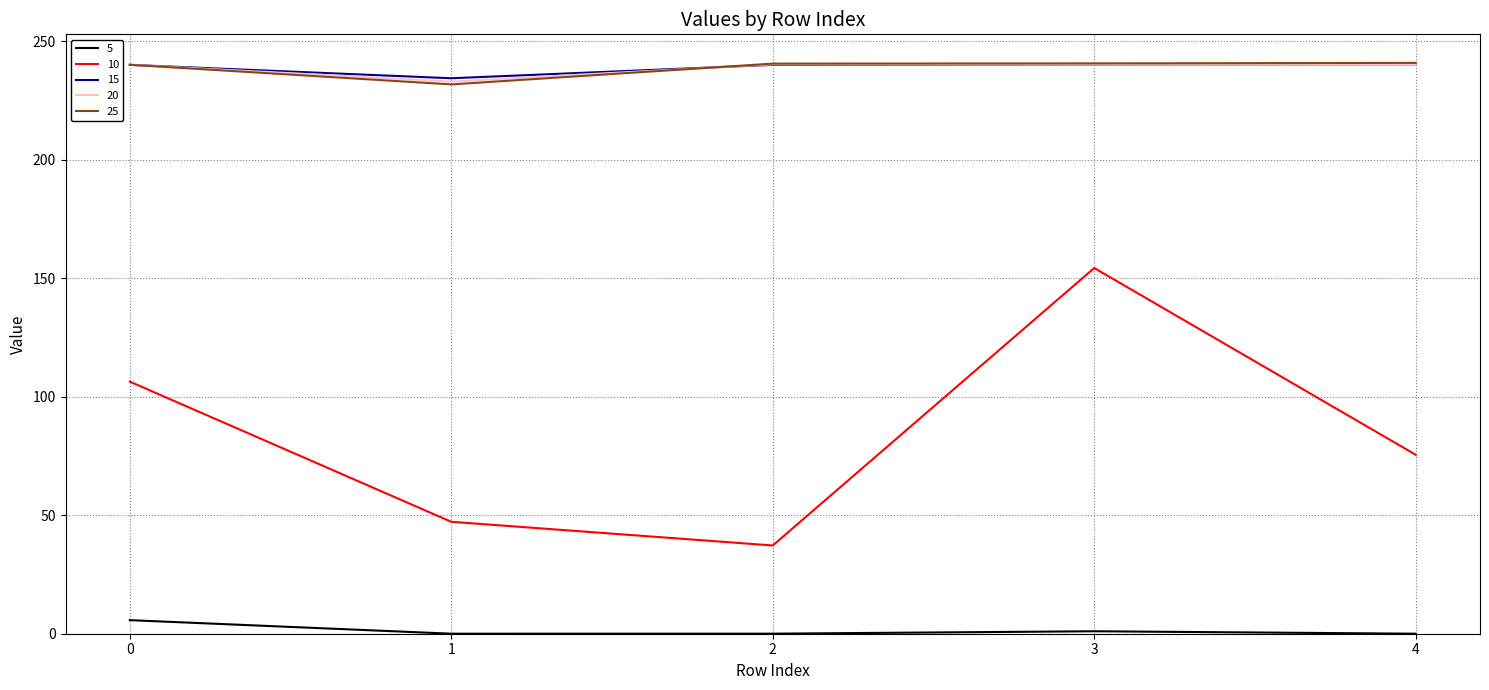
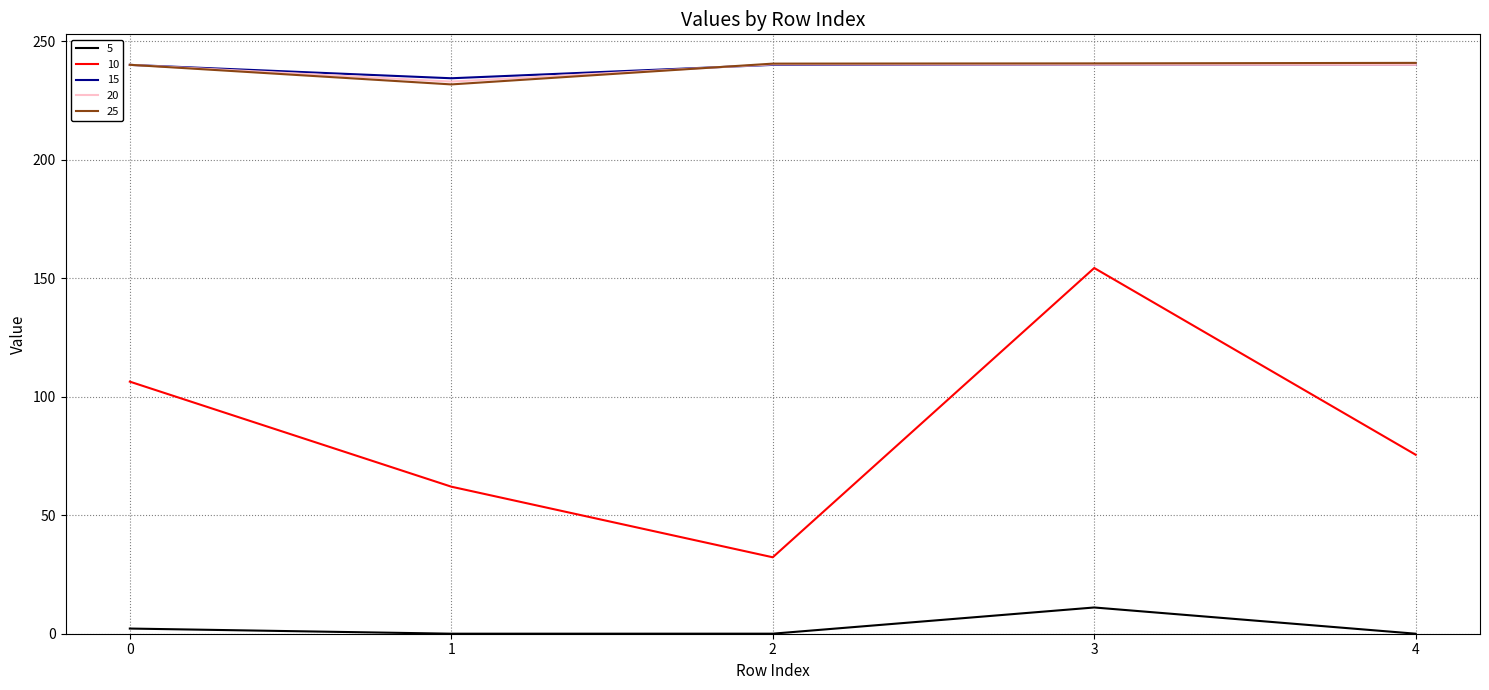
  {
    "5": {
-     "0": 6,
+     "0": 2,
      "1": 0,
      "2": 0,
-     "3": 1,
+     "3": 11,
      "4": 0
    },
    "10": {
      "0": 106,
-     "1": 47,
-     "2": 37,
+     "1": 62,
+     "2": 32,
      "3": 154,
      "4": 76
    },
    "15": {
      "1": 234
    },
    "20": {
      "1": 233
    },
    "25": {
      "1": 232
    }
  }
